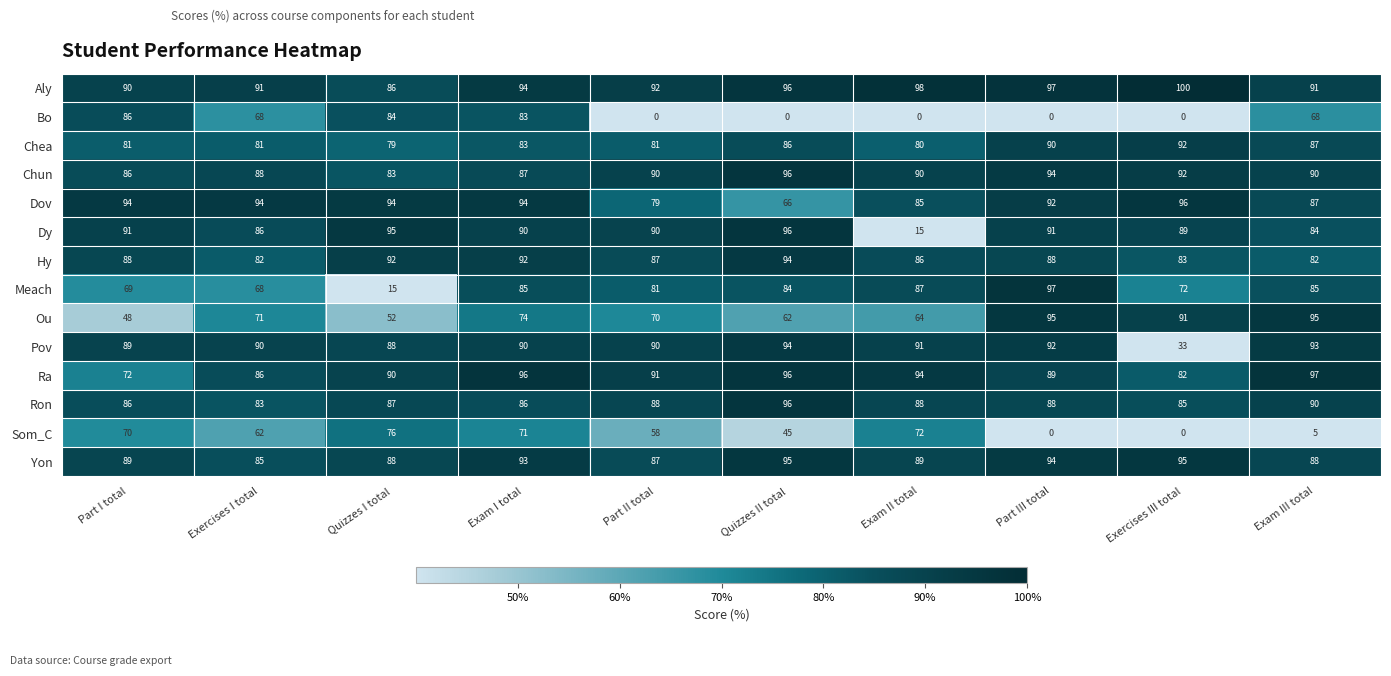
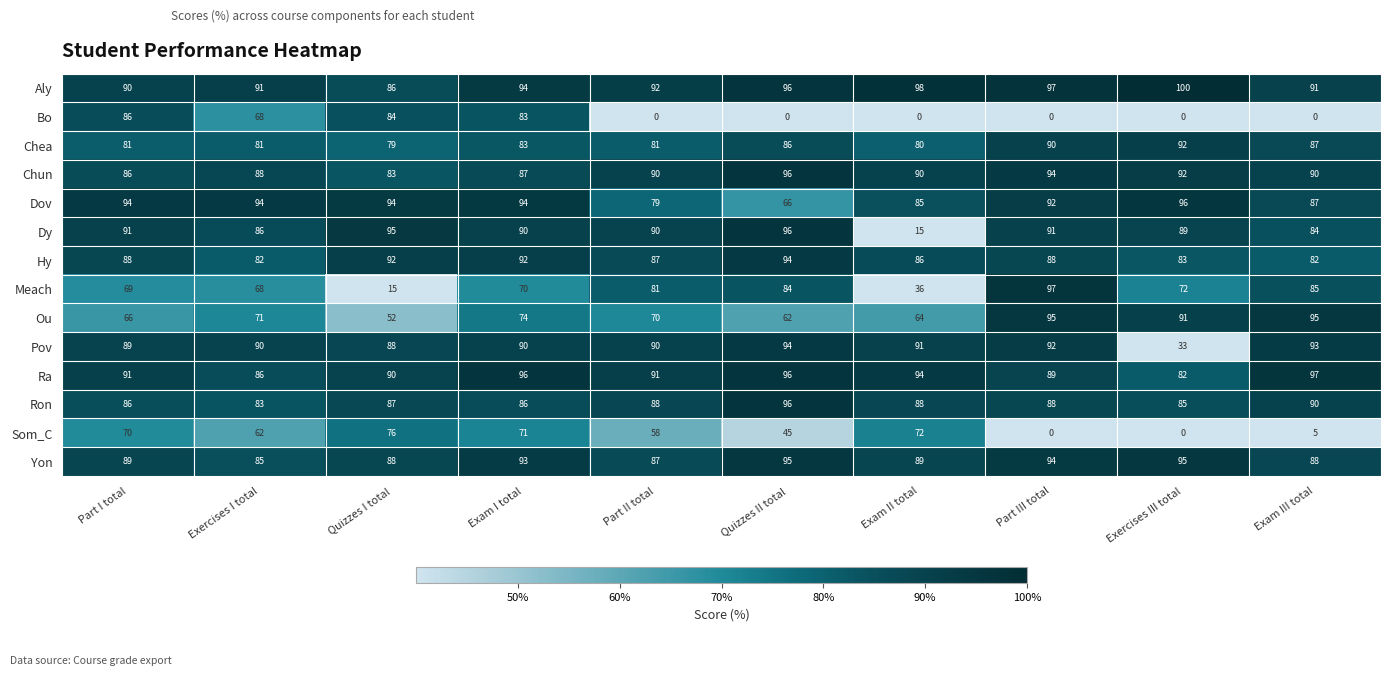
  {
    "Aly": {
      "Part I total": 90,
      "Exercises I total": 91,
      "Quizzes I total": 86,
      "Exam I total": 94,
      "Part II total": 92,
      "Quizzes II total": 96,
      "Exam II total": 98,
      "Part III total": 97,
      "Exercises III total": 100,
      "Exam III total": 91
    },
    "Bo": {
      "Part I total": 86,
      "Exercises I total": 68,
      "Quizzes I total": 84,
      "Exam I total": 83,
      "Part II total": 0,
      "Quizzes II total": 0,
      "Exam II total": 0,
      "Part III total": 0,
      "Exercises III total": 0,
-     "Exam III total": 68
+     "Exam III total": 0
    },
    "Chea": {
      "Part I total": 81,
      "Exercises I total": 81,
      "Quizzes I total": 79,
      "Exam I total": 83,
      "Part II total": 81,
      "Quizzes II total": 86,
      "Exam II total": 80,
      "Part III total": 90,
      "Exercises III total": 92,
      "Exam III total": 87
    },
    "Chun": {
      "Part I total": 86,
      "Exercises I total": 88,
      "Quizzes I total": 83,
      "Exam I total": 87,
      "Part II total": 90,
      "Quizzes II total": 96,
      "Exam II total": 90,
      "Part III total": 94,
      "Exercises III total": 92,
      "Exam III total": 90
    },
    "Dov": {
      "Part I total": 94,
      "Exercises I total": 94,
      "Quizzes I total": 94,
      "Exam I total": 94,
      "Part II total": 79,
      "Quizzes II total": 66,
      "Exam II total": 85,
      "Part III total": 92,
      "Exercises III total": 96,
      "Exam III total": 87
    },
    "Dy": {
      "Part I total": 91,
      "Exercises I total": 86,
      "Quizzes I total": 95,
      "Exam I total": 90,
      "Part II total": 90,
      "Quizzes II total": 96,
      "Exam II total": 15,
      "Part III total": 91,
      "Exercises III total": 89,
      "Exam III total": 84
    },
    "Hy": {
      "Part I total": 88,
      "Exercises I total": 82,
      "Quizzes I total": 92,
      "Exam I total": 92,
      "Part II total": 87,
      "Quizzes II total": 94,
      "Exam II total": 86,
      "Part III total": 88,
      "Exercises III total": 83,
      "Exam III total": 82
    },
    "Meach": {
      "Part I total": 69,
      "Exercises I total": 68,
      "Quizzes I total": 15,
-     "Exam I total": 85,
+     "Exam I total": 70,
      "Part II total": 81,
      "Quizzes II total": 84,
-     "Exam II total": 87,
+     "Exam II total": 36,
      "Part III total": 97,
      "Exercises III total": 72,
      "Exam III total": 85
    },
    "Ou": {
-     "Part I total": 48,
+     "Part I total": 66,
      "Exercises I total": 71,
      "Quizzes I total": 52,
      "Exam I total": 74,
      "Part II total": 70,
      "Quizzes II total": 62,
      "Exam II total": 64,
      "Part III total": 95,
      "Exercises III total": 91,
      "Exam III total": 95
    },
    "Pov": {
      "Part I total": 89,
      "Exercises I total": 90,
      "Quizzes I total": 88,
      "Exam I total": 90,
      "Part II total": 90,
      "Quizzes II total": 94,
      "Exam II total": 91,
      "Part III total": 92,
      "Exercises III total": 33,
      "Exam III total": 93
    },
    "Ra": {
-     "Part I total": 72,
+     "Part I total": 91,
      "Exercises I total": 86,
      "Quizzes I total": 90,
      "Exam I total": 96,
      "Part II total": 91,
      "Quizzes II total": 96,
      "Exam II total": 94,
      "Part III total": 89,
      "Exercises III total": 82,
      "Exam III total": 97
    },
    "Ron": {
      "Part I total": 86,
      "Exercises I total": 83,
      "Quizzes I total": 87,
      "Exam I total": 86,
      "Part II total": 88,
      "Quizzes II total": 96,
      "Exam II total": 88,
      "Part III total": 88,
      "Exercises III total": 85,
      "Exam III total": 90
    },
    "Som_C": {
      "Part I total": 70,
      "Exercises I total": 62,
      "Quizzes I total": 76,
      "Exam I total": 71,
      "Part II total": 58,
      "Quizzes II total": 45,
      "Exam II total": 72,
      "Part III total": 0,
      "Exercises III total": 0,
      "Exam III total": 5
    },
    "Yon": {
      "Part I total": 89,
      "Exercises I total": 85,
      "Quizzes I total": 88,
      "Exam I total": 93,
      "Part II total": 87,
      "Quizzes II total": 95,
      "Exam II total": 89,
      "Part III total": 94,
      "Exercises III total": 95,
      "Exam III total": 88
    }
  }
